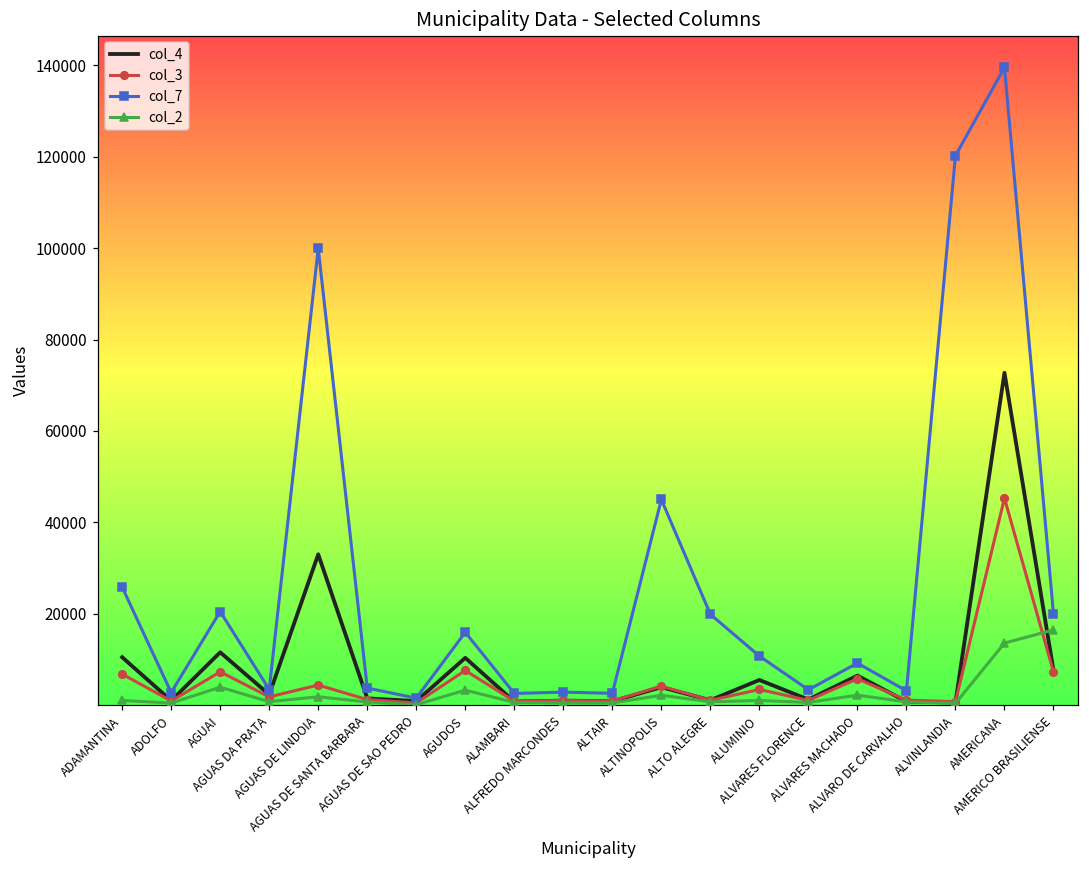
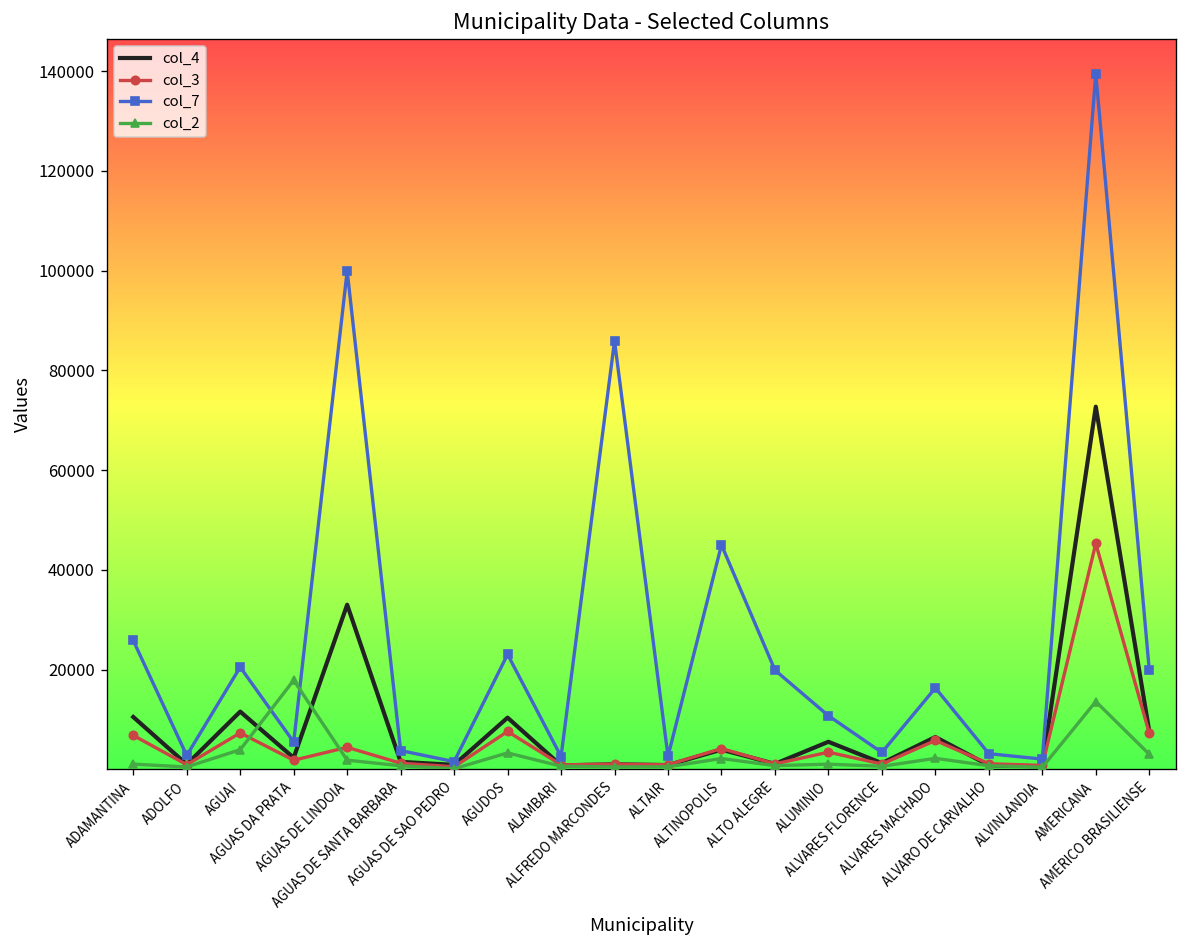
  {
    "col_4": {
      "ADAMANTINA": 10000,
      "AGUAI": 12000,
      "AGUAS DE LINDOIA": 33000,
      "AGUDOS": 10000,
      "ALUMINIO": 6000,
      "ALVARES MACHADO": 6000,
      "AMERICANA": 73000
    },
    "col_3": {
      "ADAMANTINA": 7000,
      "AGUAI": 7000,
      "AGUAS DE LINDOIA": 4000,
      "AGUDOS": 8000,
      "ALUMINIO": 3000,
      "ALVARES MACHADO": 6000,
      "AMERICANA": 45000
    },
    "col_7": {
      "ADAMANTINA": 26000,
      "ADOLFO": 3000,
      "AGUAI": 20000,
-     "AGUAS DA PRATA": 3000,
+     "AGUAS DA PRATA": 5000,
      "AGUAS DE LINDOIA": 100000,
      "AGUAS DE SANTA BARBARA": 4000,
      "AGUAS DE SAO PEDRO": 2000,
-     "AGUDOS": 16000,
+     "AGUDOS": 23000,
      "ALAMBARI": 3000,
-     "ALFREDO MARCONDES": 3000,
+     "ALFREDO MARCONDES": 86000,
      "ALTAIR": 3000,
      "ALTINOPOLIS": 45000,
      "ALTO ALEGRE": 20000,
      "ALUMINIO": 11000,
      "ALVARES FLORENCE": 3000,
-     "ALVARES MACHADO": 9000,
+     "ALVARES MACHADO": 16000,
      "ALVARO DE CARVALHO": 3000,
-     "ALVINLANDIA": 120000,
+     "ALVINLANDIA": 2000,
      "AMERICANA": 140000,
      "AMERICO BRASILIENSE": 20000
    },
    "col_2": {
      "ADAMANTINA": 1000,
      "AGUAI": 4000,
-     "AGUAS DA PRATA": 1000,
+     "AGUAS DA PRATA": 18000,
      "AGUAS DE LINDOIA": 2000,
      "AGUDOS": 3000,
      "ALTINOPOLIS": 2000,
      "ALUMINIO": 1000,
      "ALVARES MACHADO": 2000,
      "AMERICANA": 14000,
-     "AMERICO BRASILIENSE": 16000
+     "AMERICO BRASILIENSE": 3000
    }
  }
